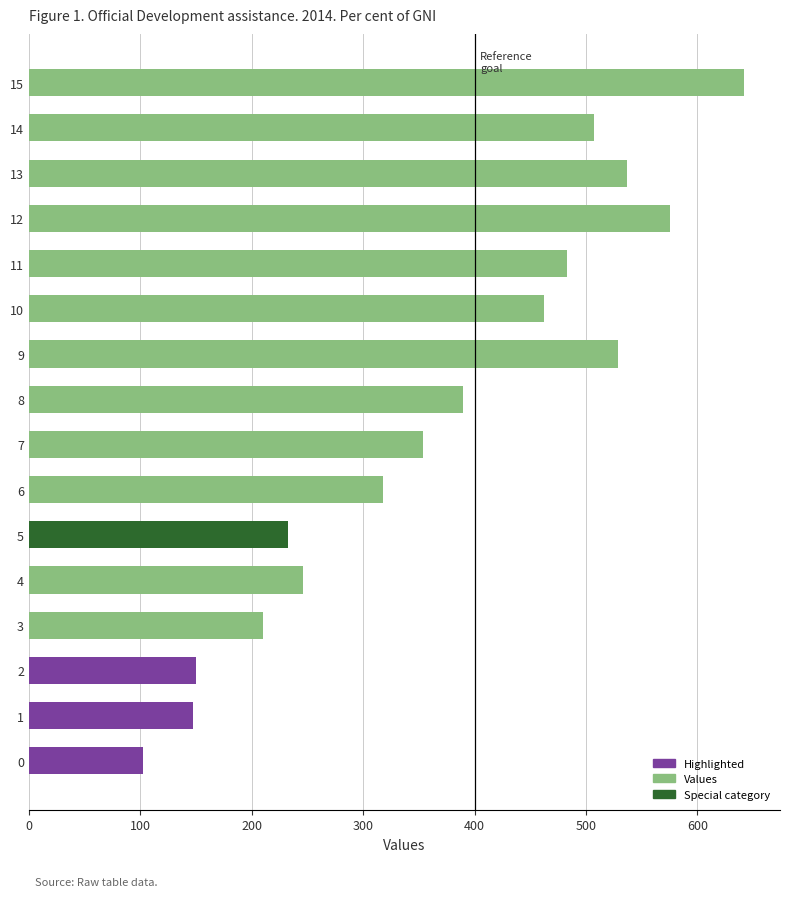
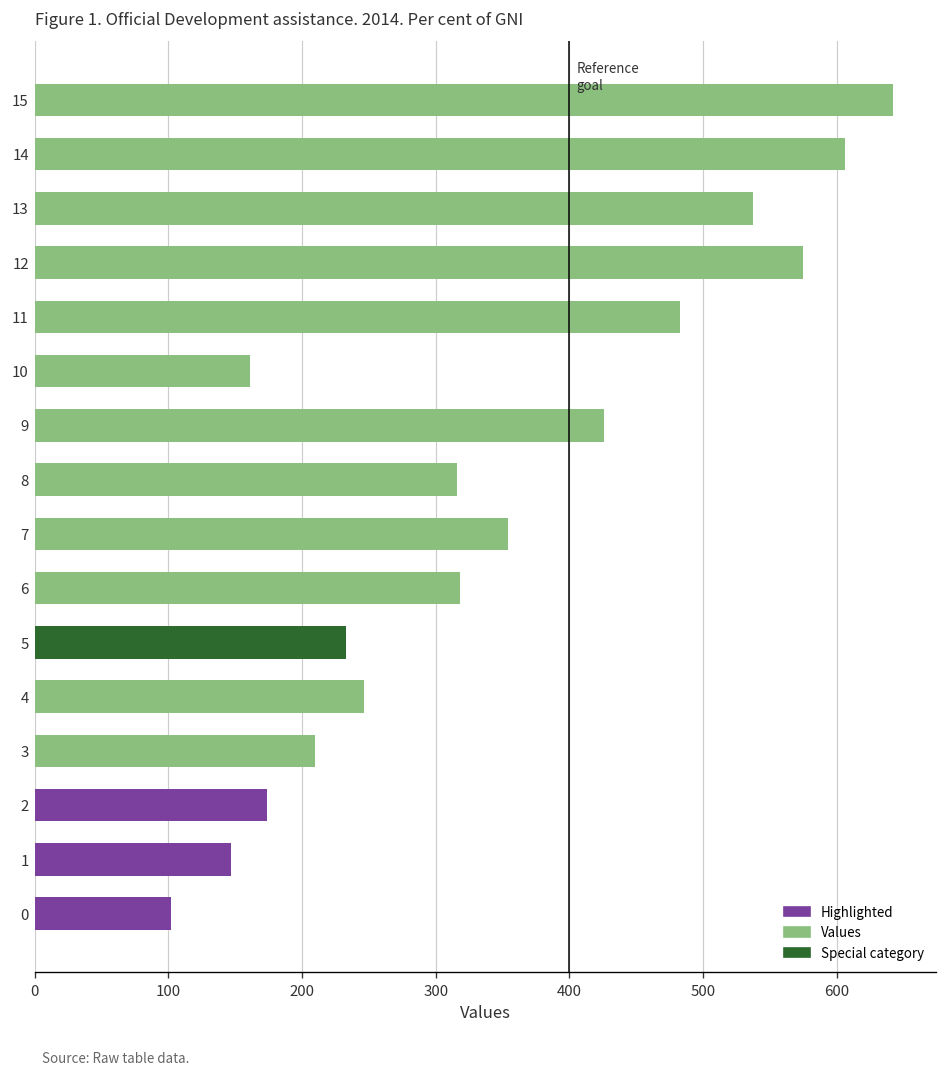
  {
    "15": 642,
-   "14": 507,
+   "14": 606,
    "13": 537,
    "12": 575,
    "11": 483,
-   "10": 462,
-   "9": 529,
-   "8": 390,
+   "10": 161,
+   "9": 426,
+   "8": 316,
    "7": 354,
    "6": 318,
    "5": 233,
    "4": 246,
    "3": 210,
-   "2": 150,
+   "2": 174,
    "1": 147,
    "0": 102
  }
